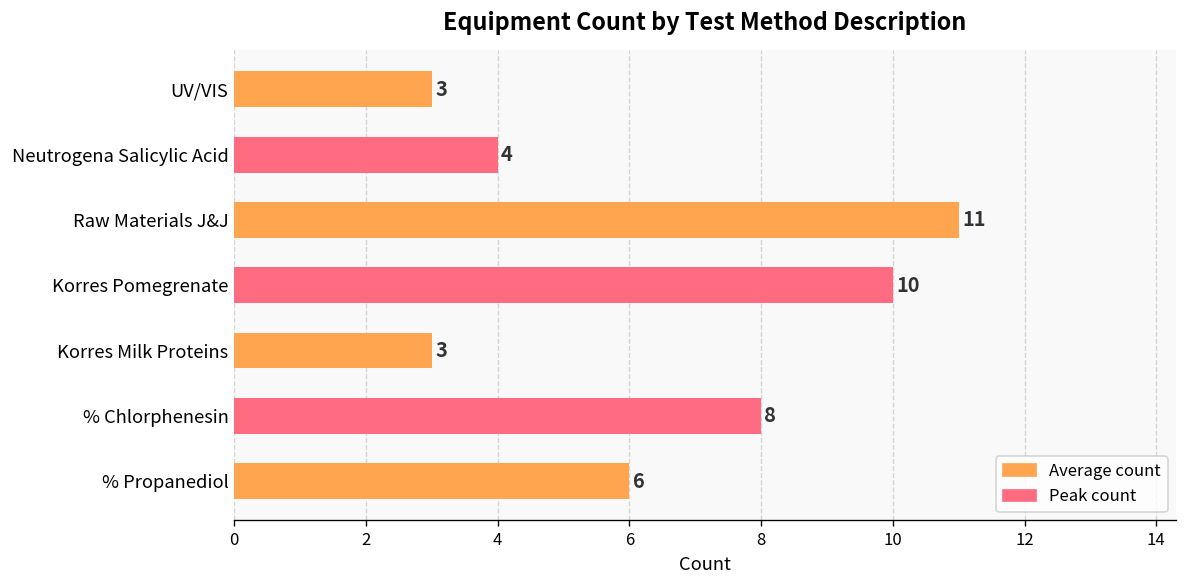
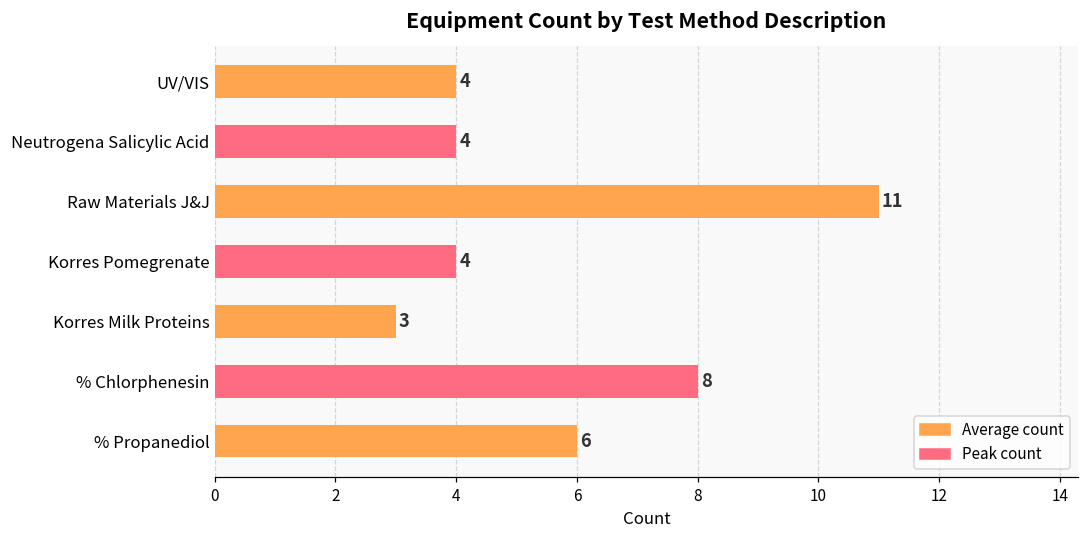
  {
-   "UV/VIS": 3,
+   "UV/VIS": 4,
    "Neutrogena Salicylic Acid": 4,
    "Raw Materials J&J": 11,
-   "Korres Pomegrenate": 10,
+   "Korres Pomegrenate": 4,
    "Korres Milk Proteins": 3,
    "% Chlorphenesin": 8,
    "% Propanediol": 6
  }
